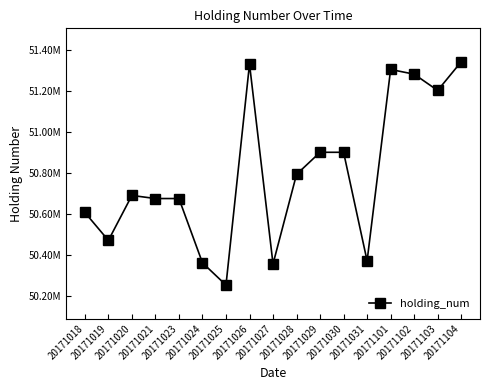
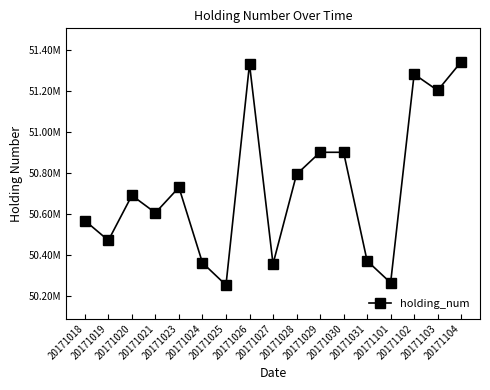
  {
-   "20171018": 50610000,
+   "20171018": 50570000,
    "20171019": 50470000,
    "20171020": 50690000,
-   "20171021": 50670000,
-   "20171023": 50670000,
+   "20171021": 50600000,
+   "20171023": 50730000,
    "20171024": 50360000,
    "20171025": 50250000,
    "20171026": 51330000,
    "20171027": 50350000,
    "20171028": 50790000,
    "20171029": 50900000,
    "20171030": 50900000,
    "20171031": 50370000,
-   "20171101": 51300000,
+   "20171101": 50260000,
    "20171102": 51280000,
    "20171103": 51200000,
    "20171104": 51340000
  }
